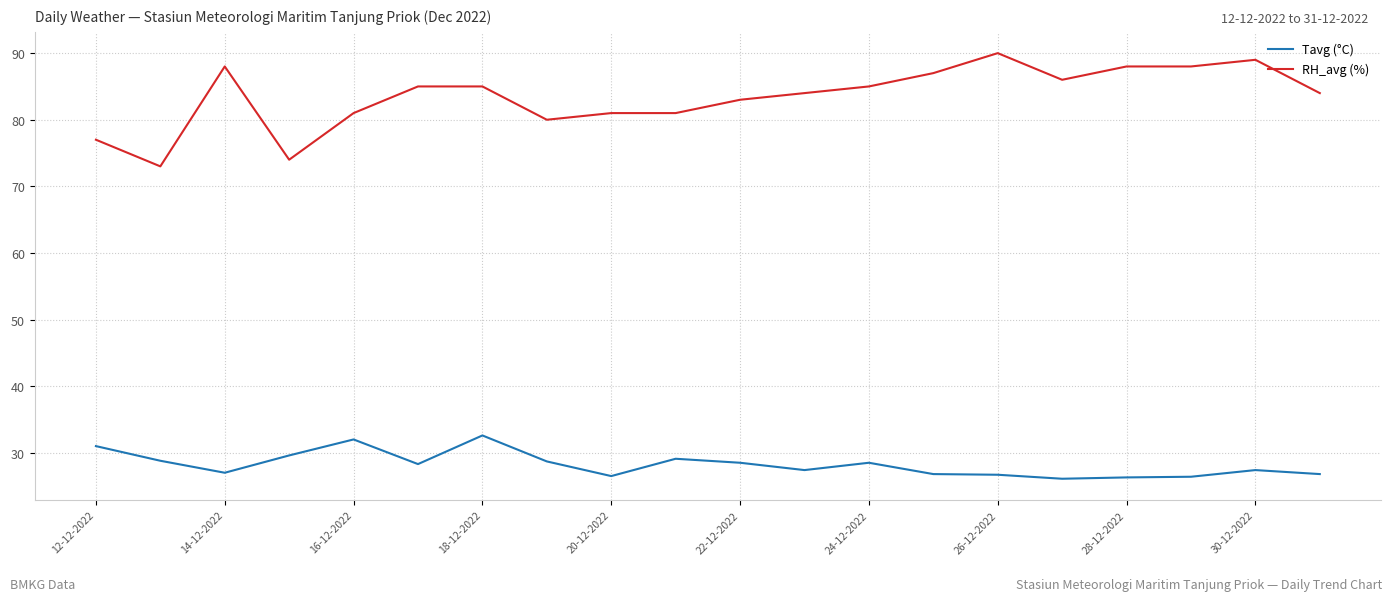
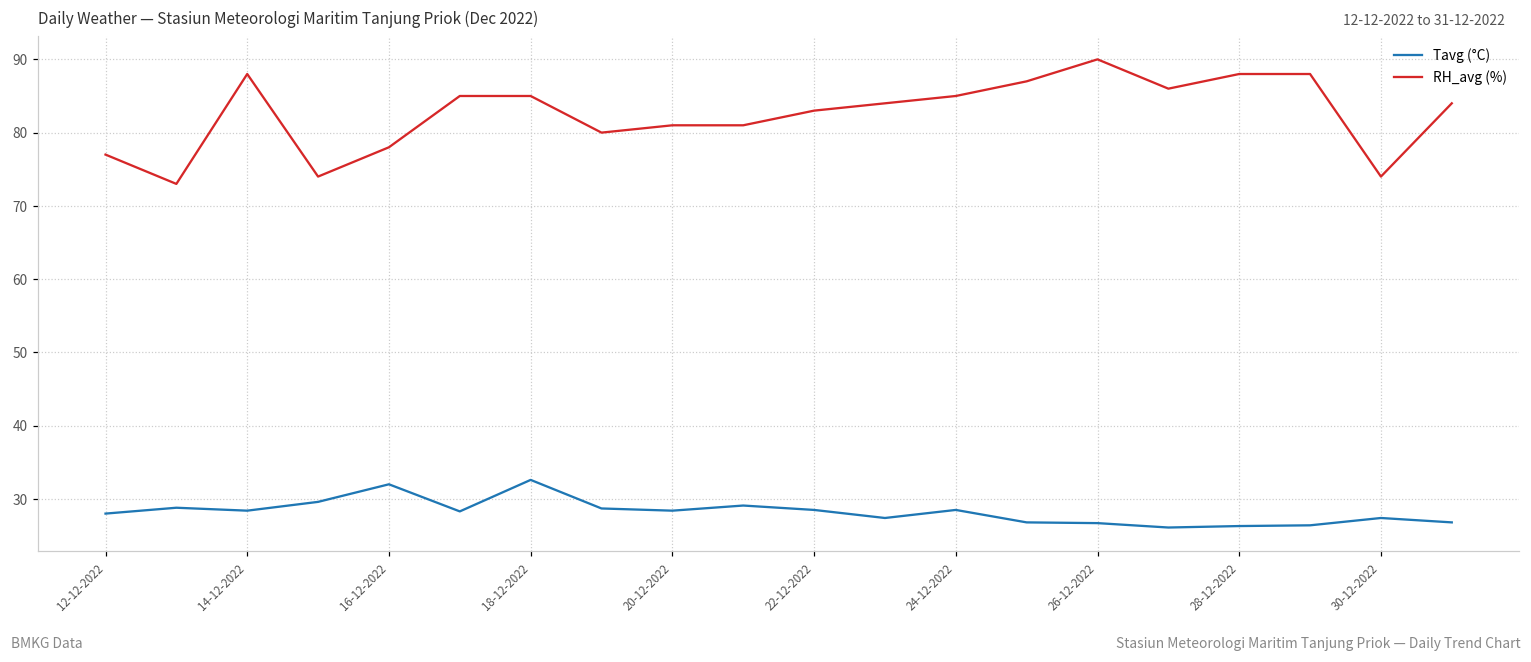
  {
    "Tavg (°C)": {
-     "12-12-2022": 31,
-     "14-12-2022": 27,
+     "12-12-2022": 28,
+     "14-12-2022": 28,
      "16-12-2022": 32,
      "18-12-2022": 33,
-     "20-12-2022": 27,
+     "20-12-2022": 28,
      "22-12-2022": 29,
      "24-12-2022": 29,
      "26-12-2022": 27,
      "28-12-2022": 26,
      "30-12-2022": 27
    },
    "RH_avg (%)": {
      "12-12-2022": 77,
      "14-12-2022": 88,
-     "16-12-2022": 81,
+     "16-12-2022": 78,
      "18-12-2022": 85,
      "20-12-2022": 81,
      "22-12-2022": 83,
      "24-12-2022": 85,
      "26-12-2022": 90,
      "28-12-2022": 88,
-     "30-12-2022": 89
+     "30-12-2022": 74
    }
  }
